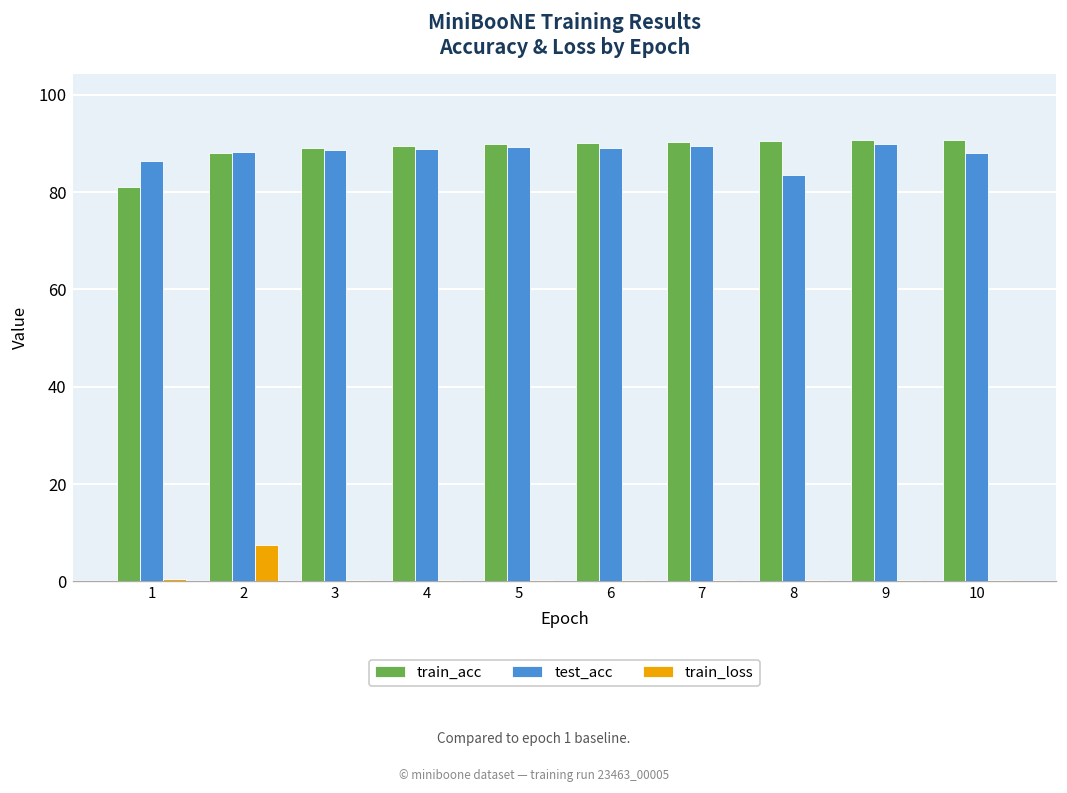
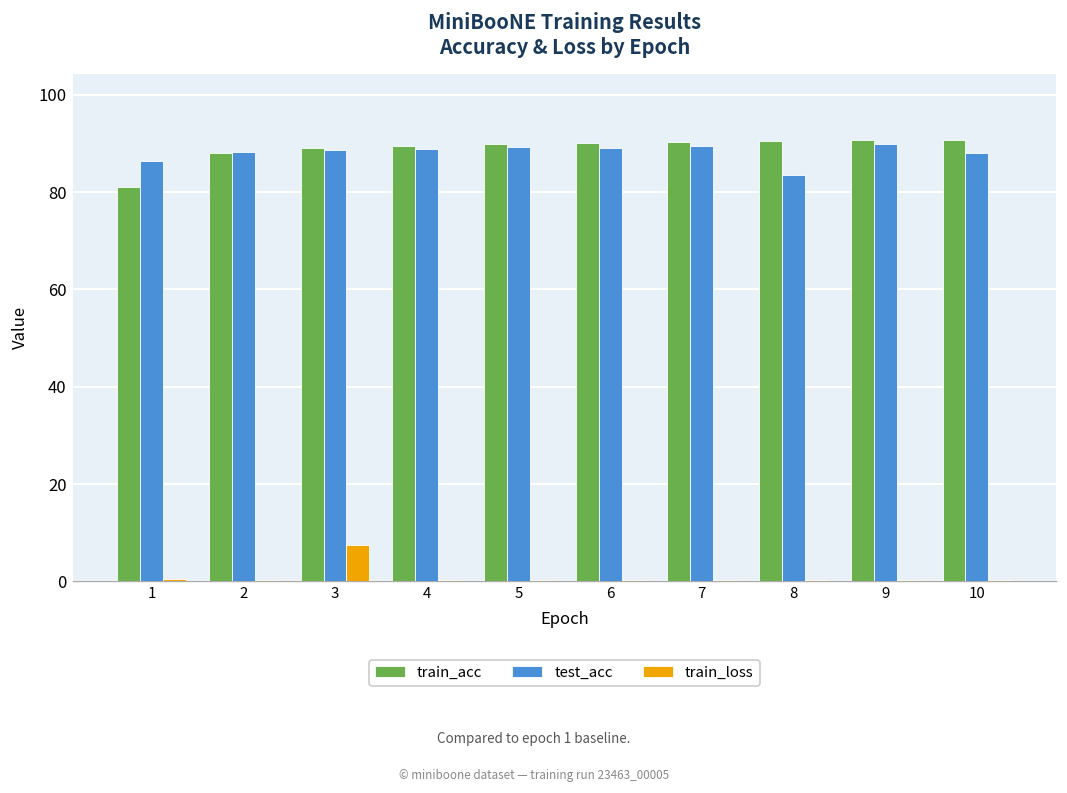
  {
    "train_acc": {
      "1": 81,
      "2": 88,
      "3": 89,
      "4": 90,
      "5": 90,
      "6": 90,
      "7": 90,
      "8": 90,
      "9": 91,
      "10": 91
    },
    "test_acc": {
      "1": 86,
      "2": 88,
      "3": 89,
      "4": 89,
      "5": 89,
      "6": 89,
      "7": 89,
      "8": 83,
      "9": 90,
      "10": 88
    },
    "train_loss": {
-     "2": 7,
-     "3": 0
+     "2": 0,
+     "3": 7
    }
  }
